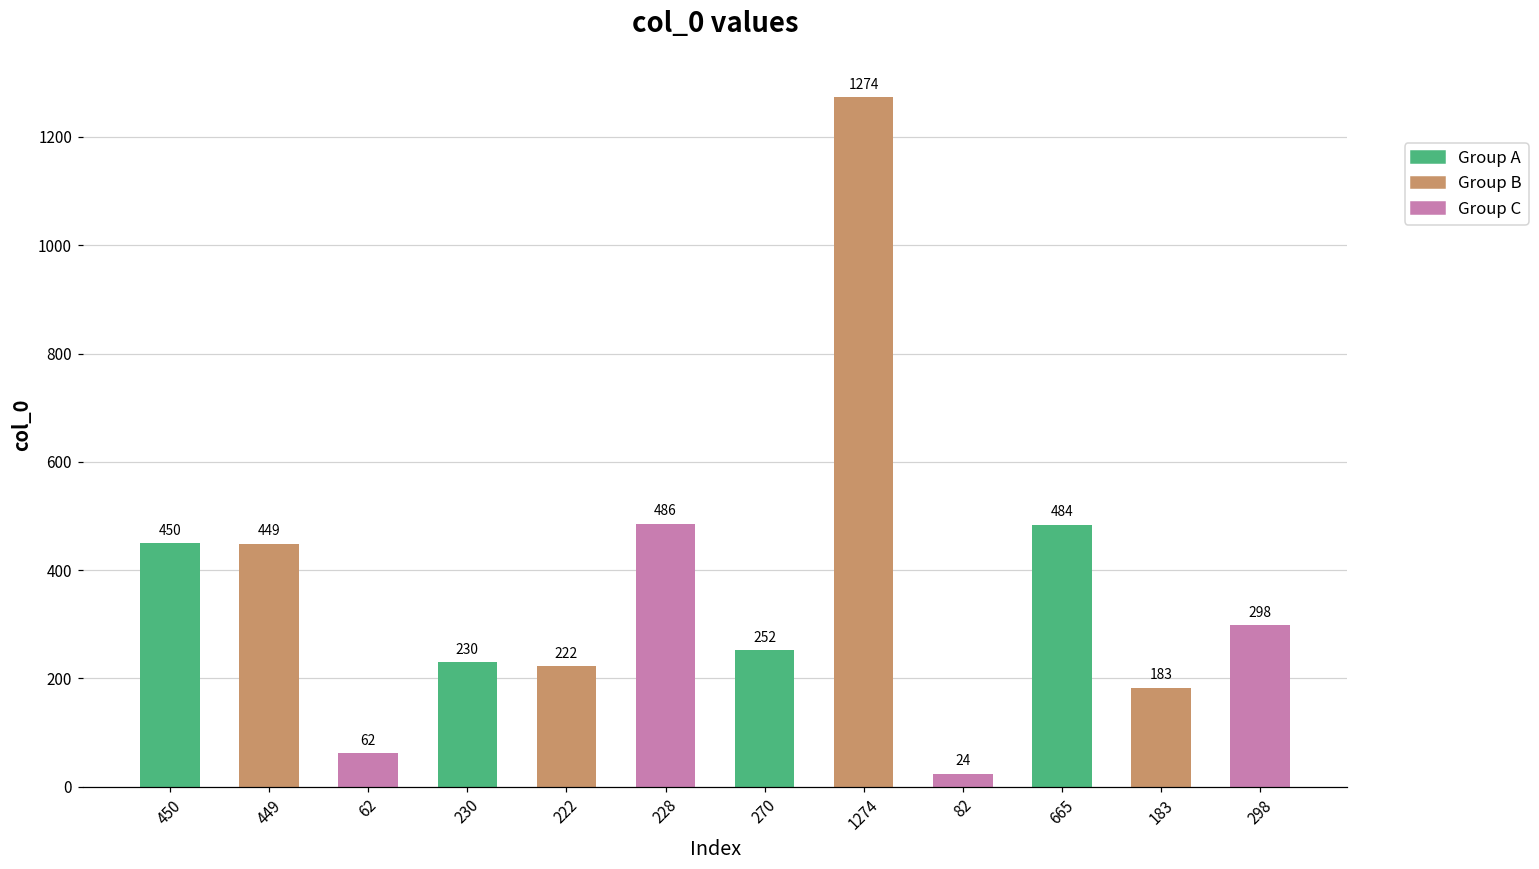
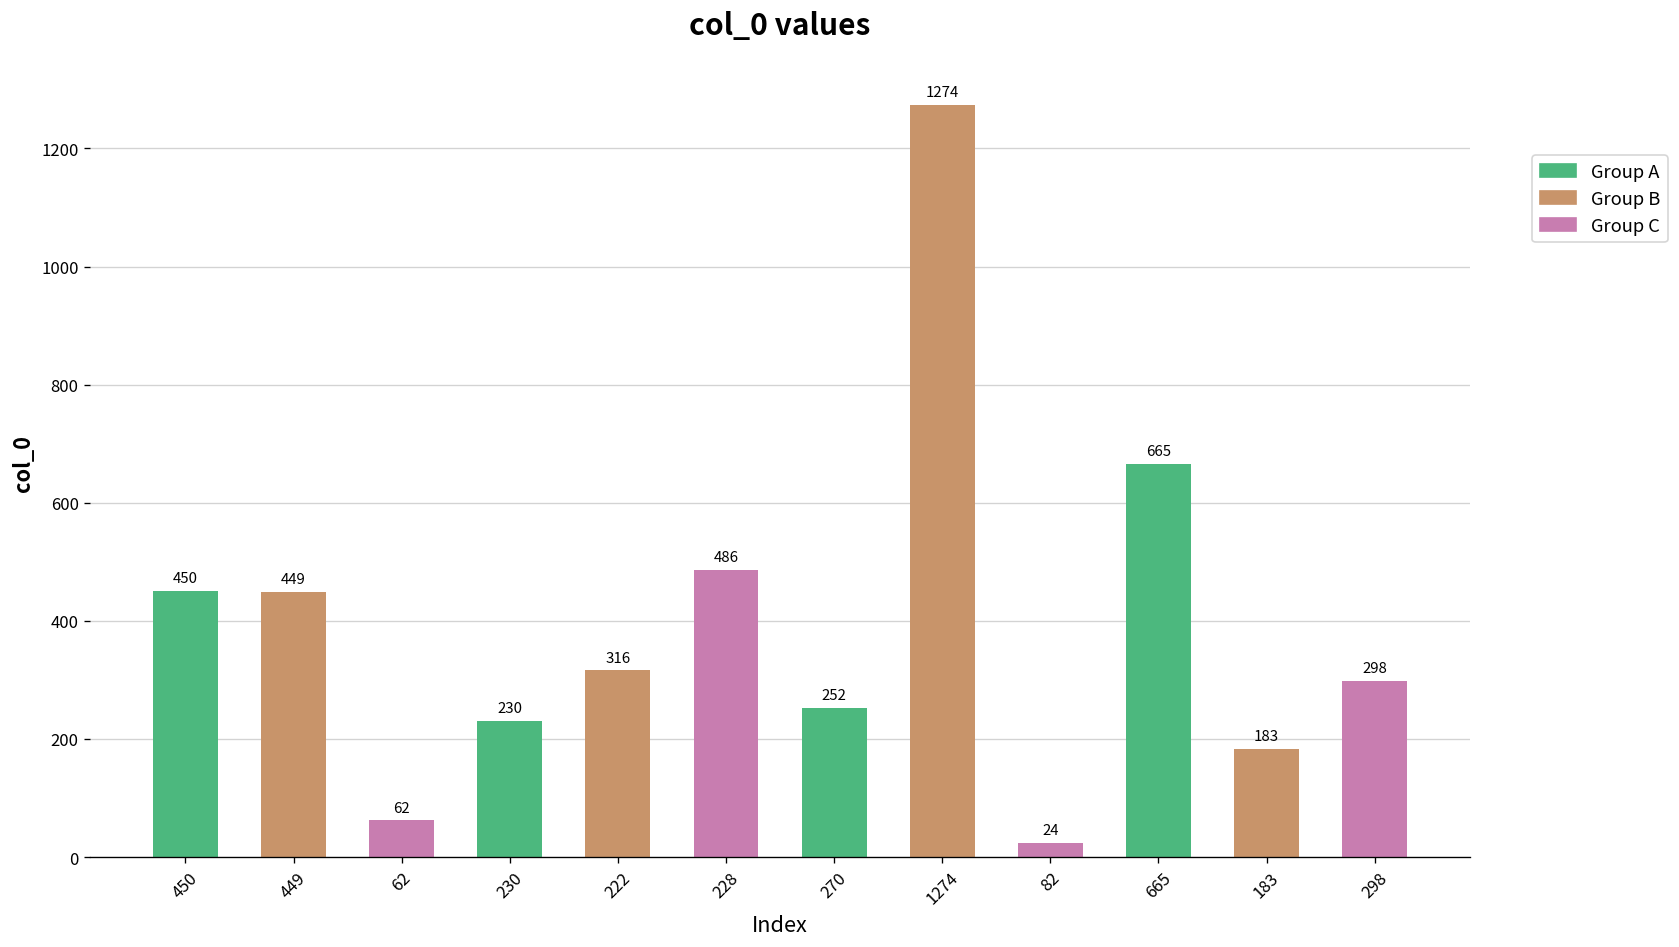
  {
    "450": 450,
    "449": 449,
    "62": 62,
    "230": 230,
-   "222": 222,
+   "222": 316,
    "228": 486,
    "270": 252,
    "1274": 1274,
    "82": 24,
-   "665": 484,
+   "665": 665,
    "183": 183,
    "298": 298
  }
